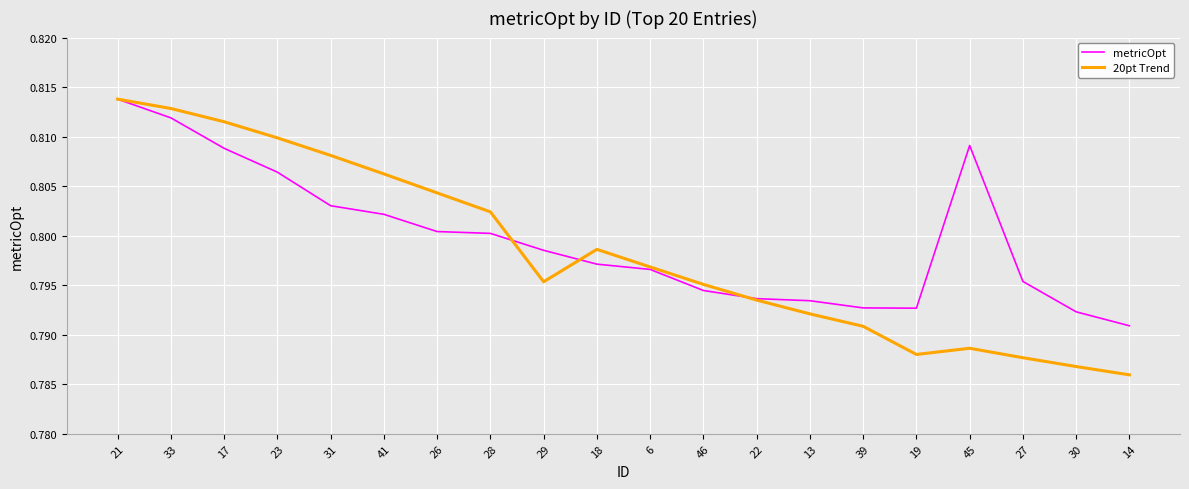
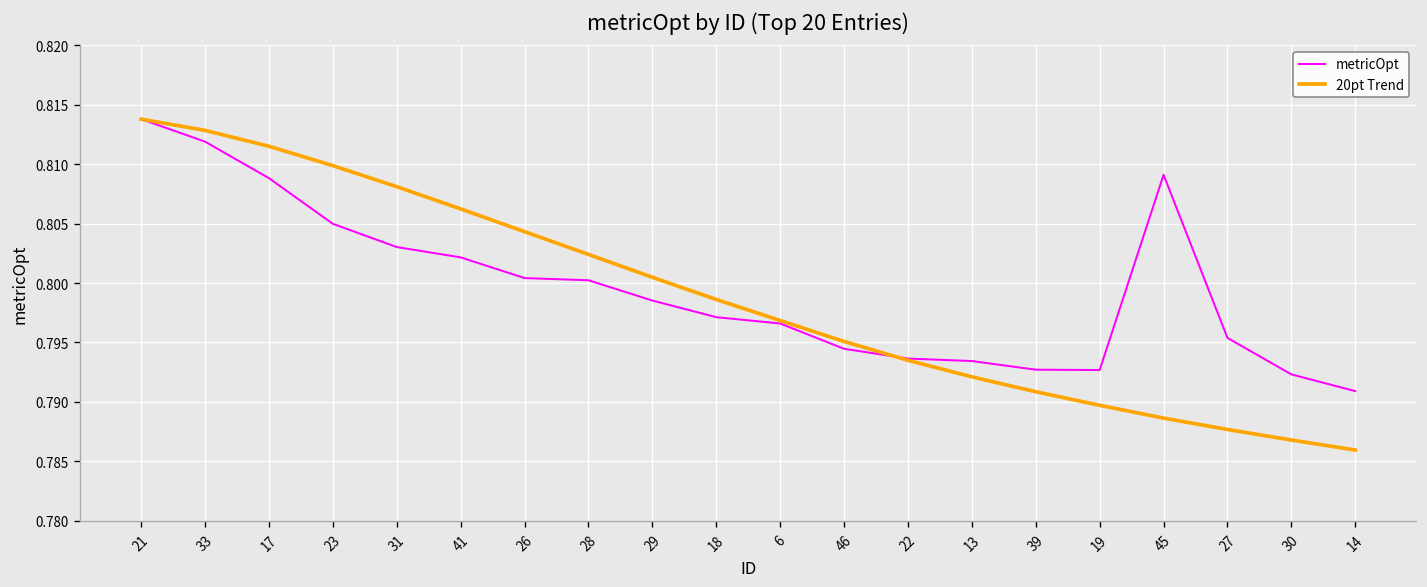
  {
    "metricOpt": {
      "33": 0.812,
      "17": 0.809,
-     "23": 0.806,
+     "23": 0.805,
      "31": 0.803,
      "41": 0.802,
      "26": 0.800,
      "28": 0.800,
      "29": 0.799,
      "18": 0.797,
      "46": 0.794,
      "13": 0.793,
      "39": 0.793,
      "19": 0.793,
      "45": 0.809,
      "27": 0.795,
      "30": 0.792,
      "14": 0.791
    },
    "20pt Trend": {
      "33": 0.813,
      "17": 0.812,
      "23": 0.810,
      "31": 0.808,
      "41": 0.806,
      "26": 0.804,
      "28": 0.802,
-     "29": 0.795,
+     "29": 0.800,
      "18": 0.799,
      "46": 0.795,
      "13": 0.792,
      "39": 0.791,
-     "19": 0.788,
+     "19": 0.790,
      "45": 0.789,
      "27": 0.788,
      "30": 0.787,
      "14": 0.786
    }
  }
